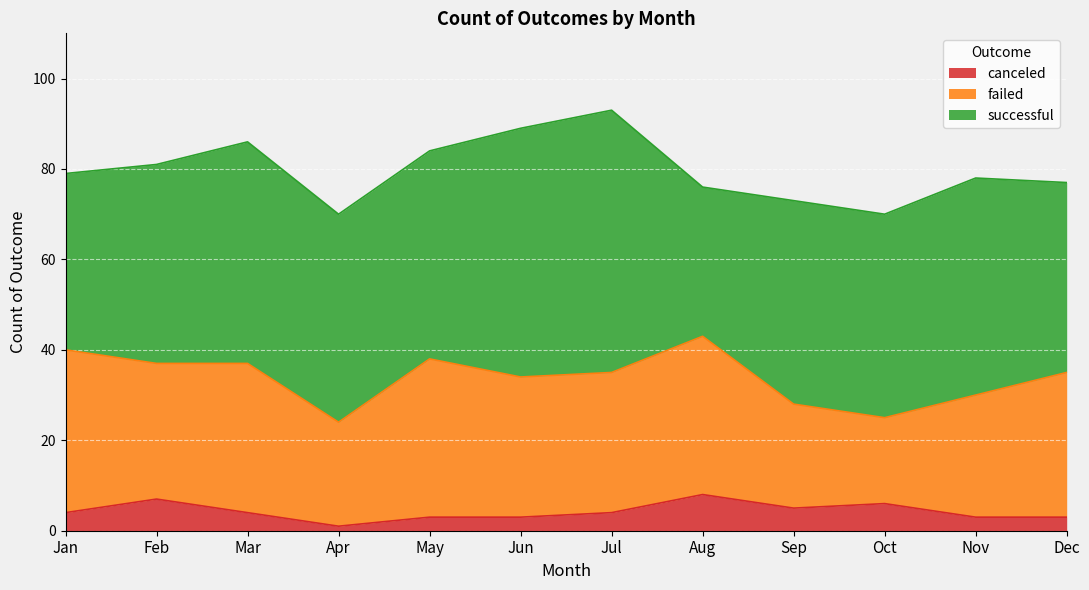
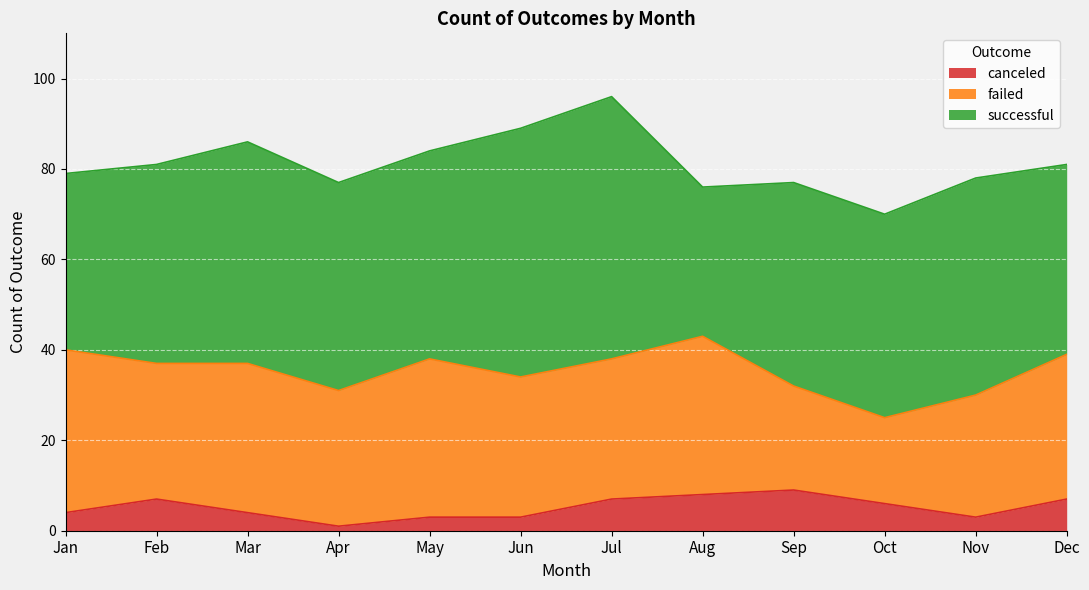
  {
    "canceled": {
      "Jan": 4,
      "Feb": 7,
      "Mar": 4,
      "Apr": 1,
      "May": 3,
      "Jun": 3,
-     "Jul": 4,
+     "Jul": 7,
      "Aug": 8,
-     "Sep": 5,
+     "Sep": 9,
      "Oct": 6,
      "Nov": 3,
-     "Dec": 3
+     "Dec": 7
    },
    "failed": {
      "Jan": 36,
      "Feb": 30,
      "Mar": 33,
-     "Apr": 23,
+     "Apr": 30,
      "May": 35,
      "Jun": 31,
      "Jul": 31,
      "Aug": 35,
      "Sep": 23,
      "Oct": 19,
      "Nov": 27,
      "Dec": 32
    },
    "successful": {
      "Jan": 39,
      "Feb": 44,
      "Mar": 49,
      "Apr": 46,
      "May": 46,
      "Jun": 55,
      "Jul": 58,
      "Aug": 33,
      "Sep": 45,
      "Oct": 45,
      "Nov": 48,
      "Dec": 42
    }
  }
